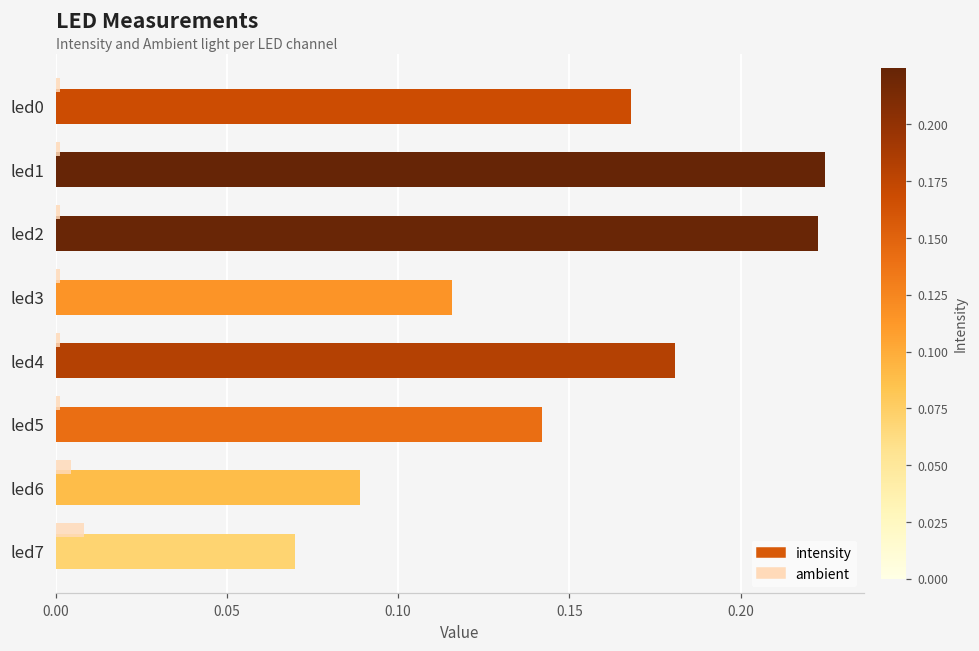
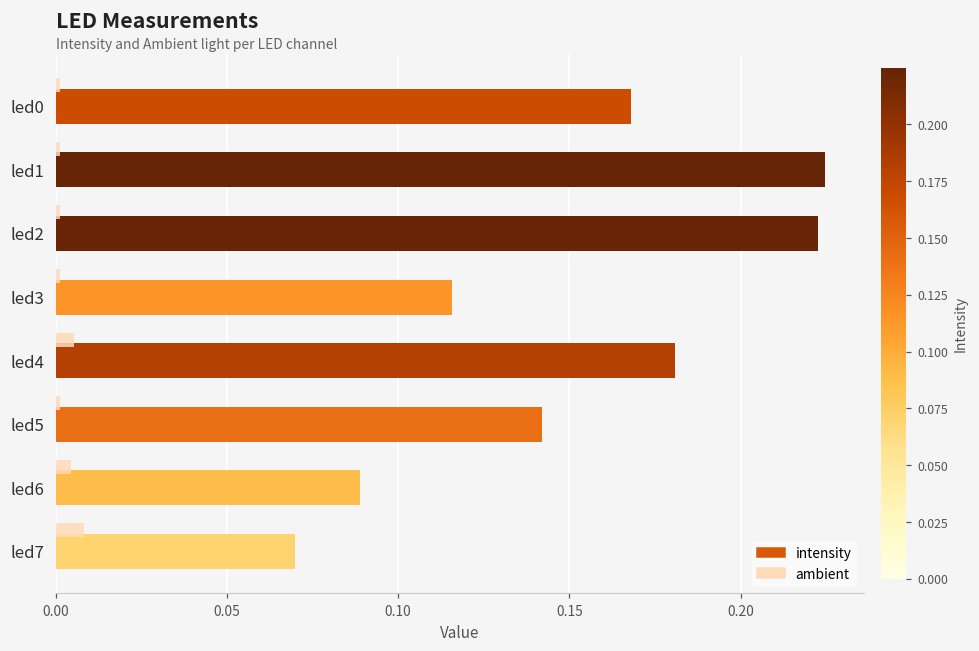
  {
    "ambient": {
      "led0": 0.001,
      "led1": 0.001,
      "led2": 0.001,
      "led3": 0.001,
-     "led4": 0.001,
+     "led4": 0.005,
      "led5": 0.001,
      "led6": 0.005,
      "led7": 0.008
    }
  }
